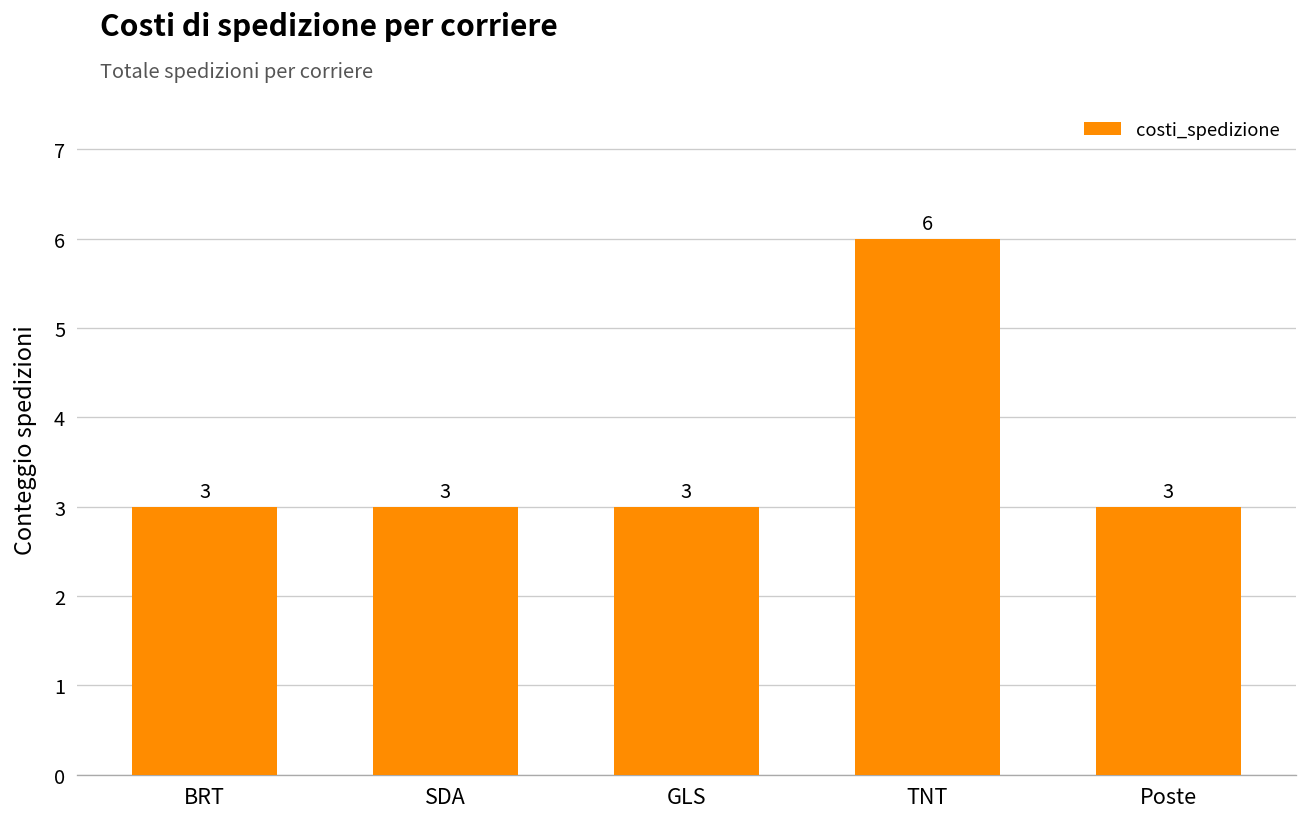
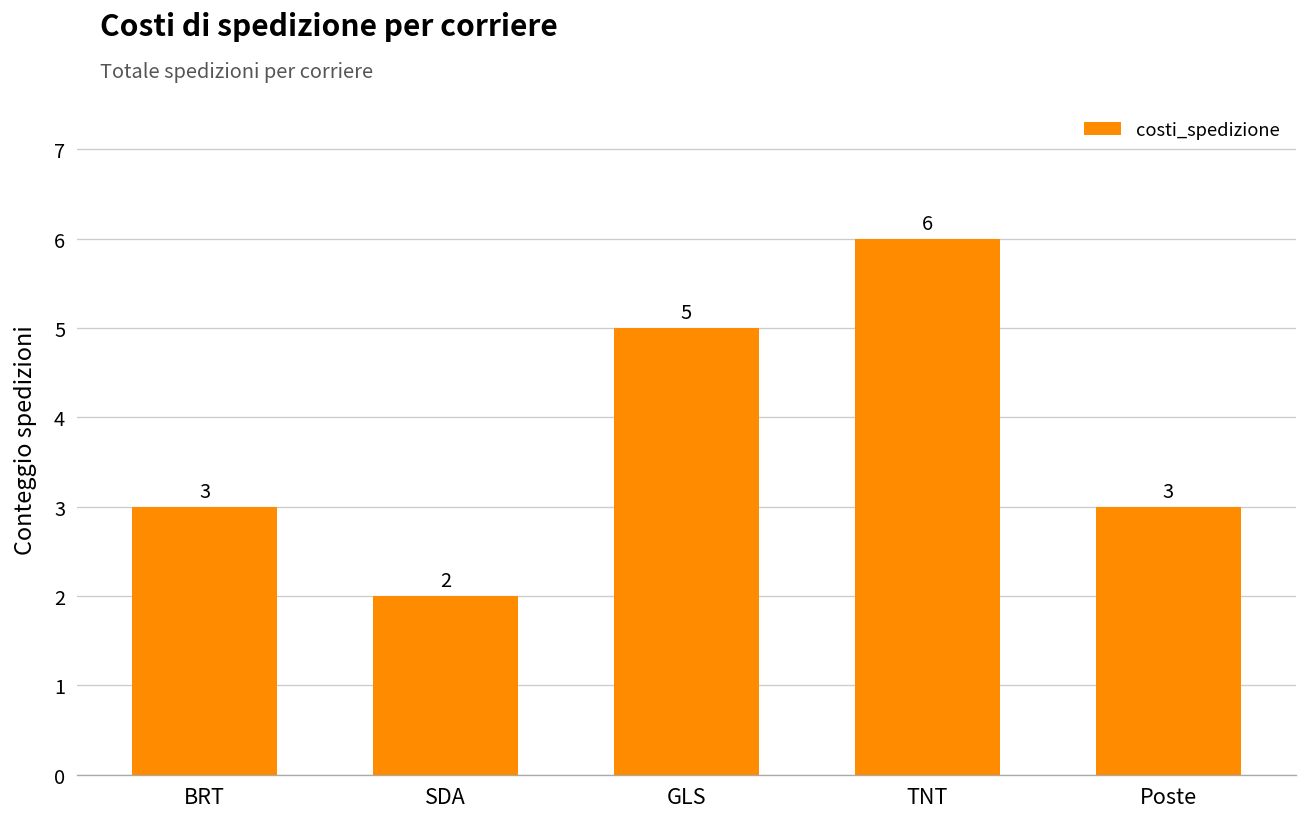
  {
    "BRT": 3,
-   "SDA": 3,
-   "GLS": 3,
+   "SDA": 2,
+   "GLS": 5,
    "TNT": 6,
    "Poste": 3
  }
